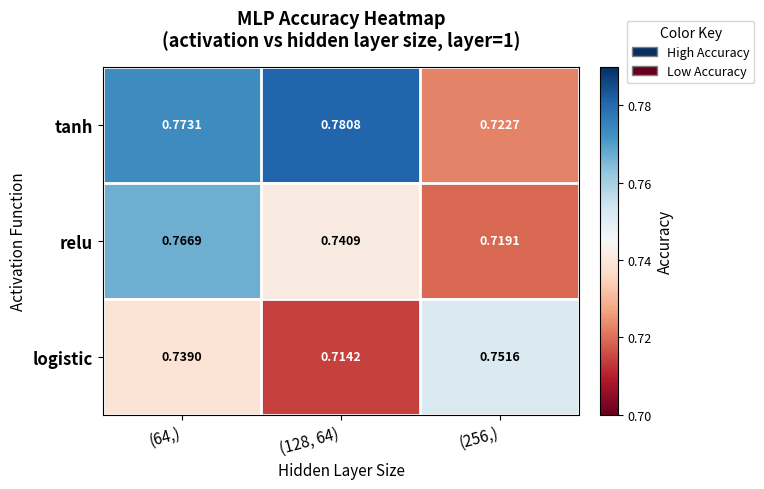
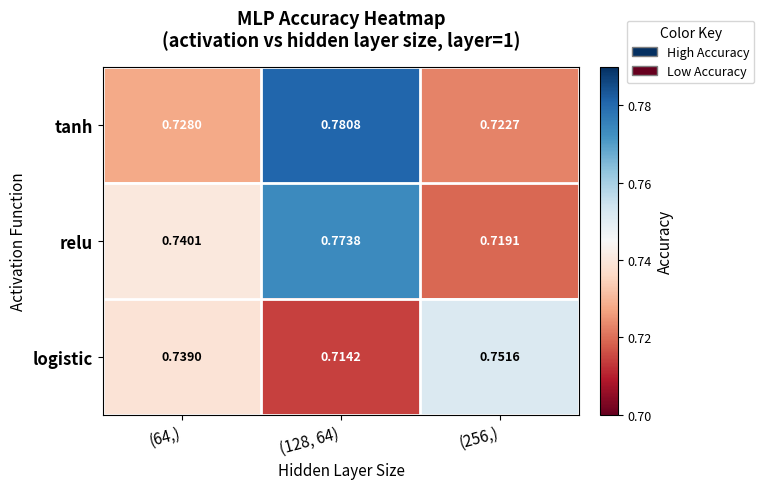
  {
    "tanh": {
-     "(64,)": 0.7731,
+     "(64,)": 0.7280,
      "(128, 64)": 0.7808,
      "(256,)": 0.7227
    },
    "relu": {
-     "(64,)": 0.7669,
-     "(128, 64)": 0.7409,
+     "(64,)": 0.7401,
+     "(128, 64)": 0.7738,
      "(256,)": 0.7191
    },
    "logistic": {
      "(64,)": 0.7390,
      "(128, 64)": 0.7142,
      "(256,)": 0.7516
    }
  }
